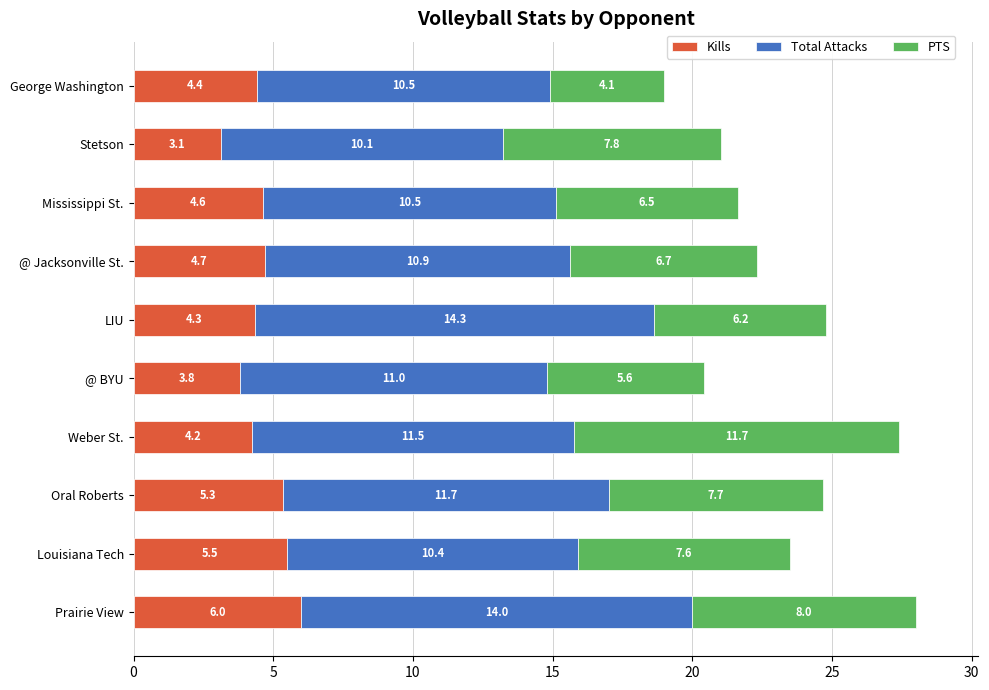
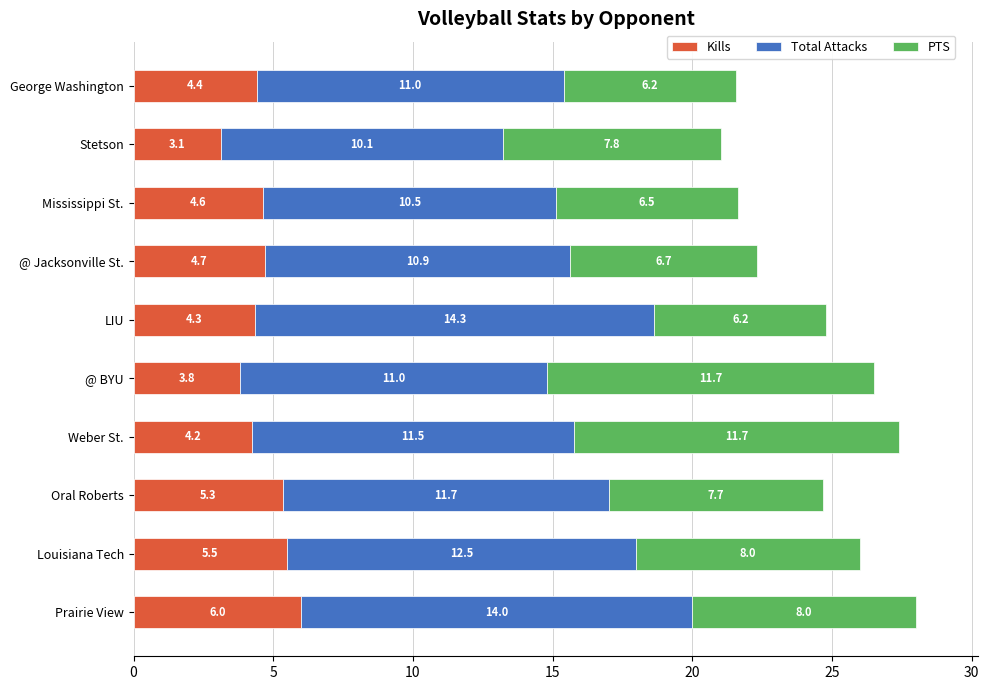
  {
    "Kills": {
      "George Washington": 4.4,
      "Stetson": 3.1,
      "Mississippi St.": 4.6,
      "@ Jacksonville St.": 4.7,
      "LIU": 4.3,
      "@ BYU": 3.8,
      "Weber St.": 4.2,
      "Oral Roberts": 5.3,
      "Louisiana Tech": 5.5,
      "Prairie View": 6.0
    },
    "Total Attacks": {
-     "George Washington": 10.5,
+     "George Washington": 11.0,
      "Stetson": 10.1,
      "Mississippi St.": 10.5,
      "@ Jacksonville St.": 10.9,
      "LIU": 14.3,
      "@ BYU": 11.0,
      "Weber St.": 11.5,
      "Oral Roberts": 11.7,
-     "Louisiana Tech": 10.4,
+     "Louisiana Tech": 12.5,
      "Prairie View": 14.0
    },
    "PTS": {
-     "George Washington": 4.1,
+     "George Washington": 6.2,
      "Stetson": 7.8,
      "Mississippi St.": 6.5,
      "@ Jacksonville St.": 6.7,
      "LIU": 6.2,
-     "@ BYU": 5.6,
+     "@ BYU": 11.7,
      "Weber St.": 11.7,
      "Oral Roberts": 7.7,
-     "Louisiana Tech": 7.6,
+     "Louisiana Tech": 8.0,
      "Prairie View": 8.0
    }
  }
